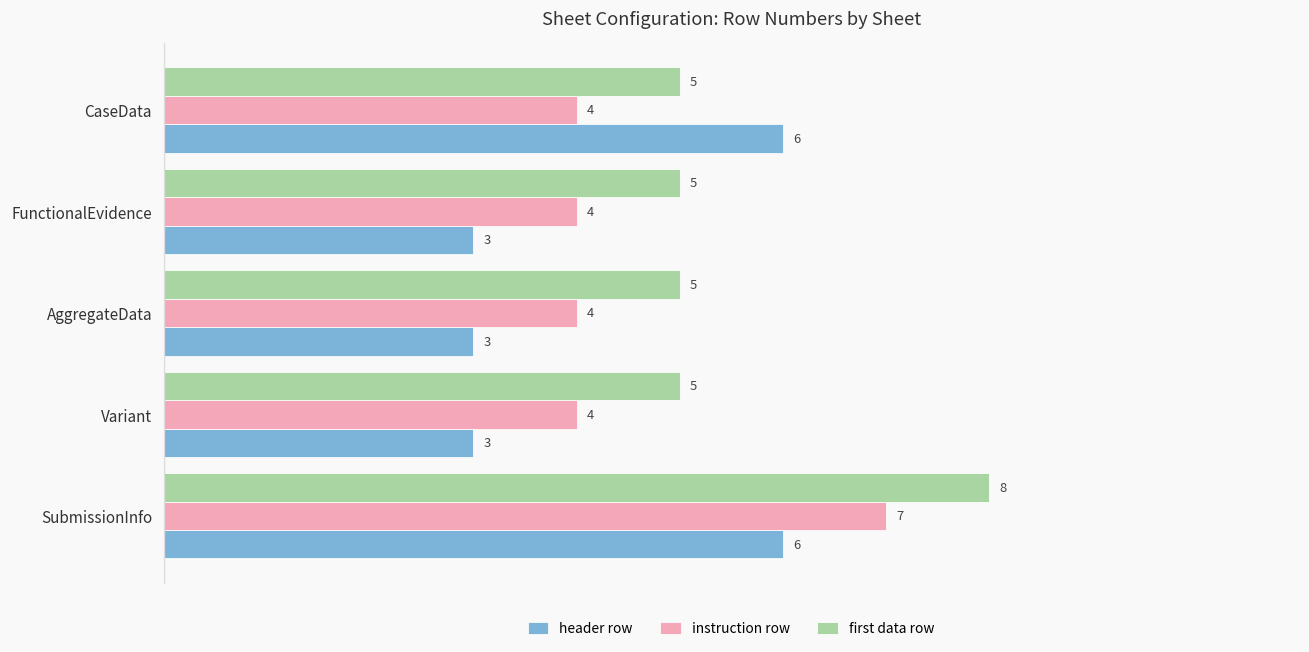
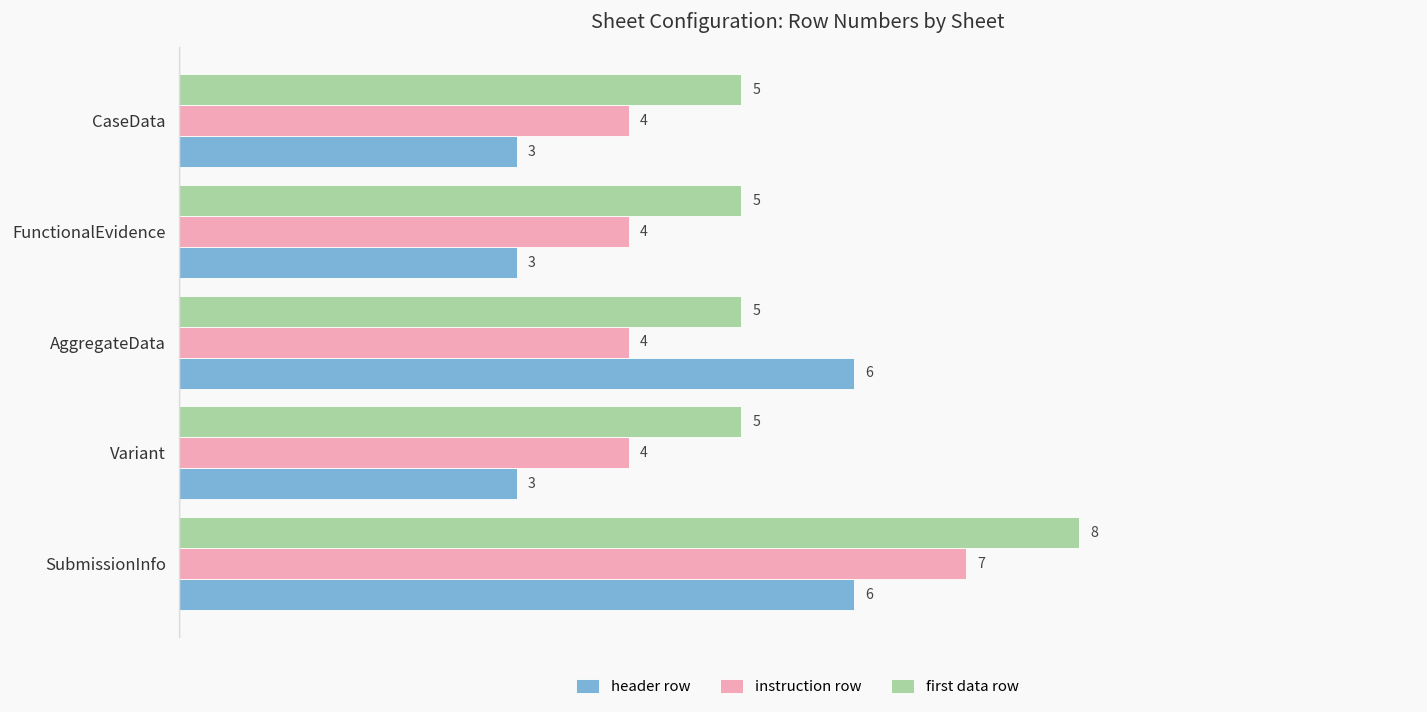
  {
    "header row": {
-     "CaseData": 6,
+     "CaseData": 3,
      "FunctionalEvidence": 3,
-     "AggregateData": 3,
+     "AggregateData": 6,
      "Variant": 3,
      "SubmissionInfo": 6
    },
    "instruction row": {
      "CaseData": 4,
      "FunctionalEvidence": 4,
      "AggregateData": 4,
      "Variant": 4,
      "SubmissionInfo": 7
    },
    "first data row": {
      "CaseData": 5,
      "FunctionalEvidence": 5,
      "AggregateData": 5,
      "Variant": 5,
      "SubmissionInfo": 8
    }
  }
